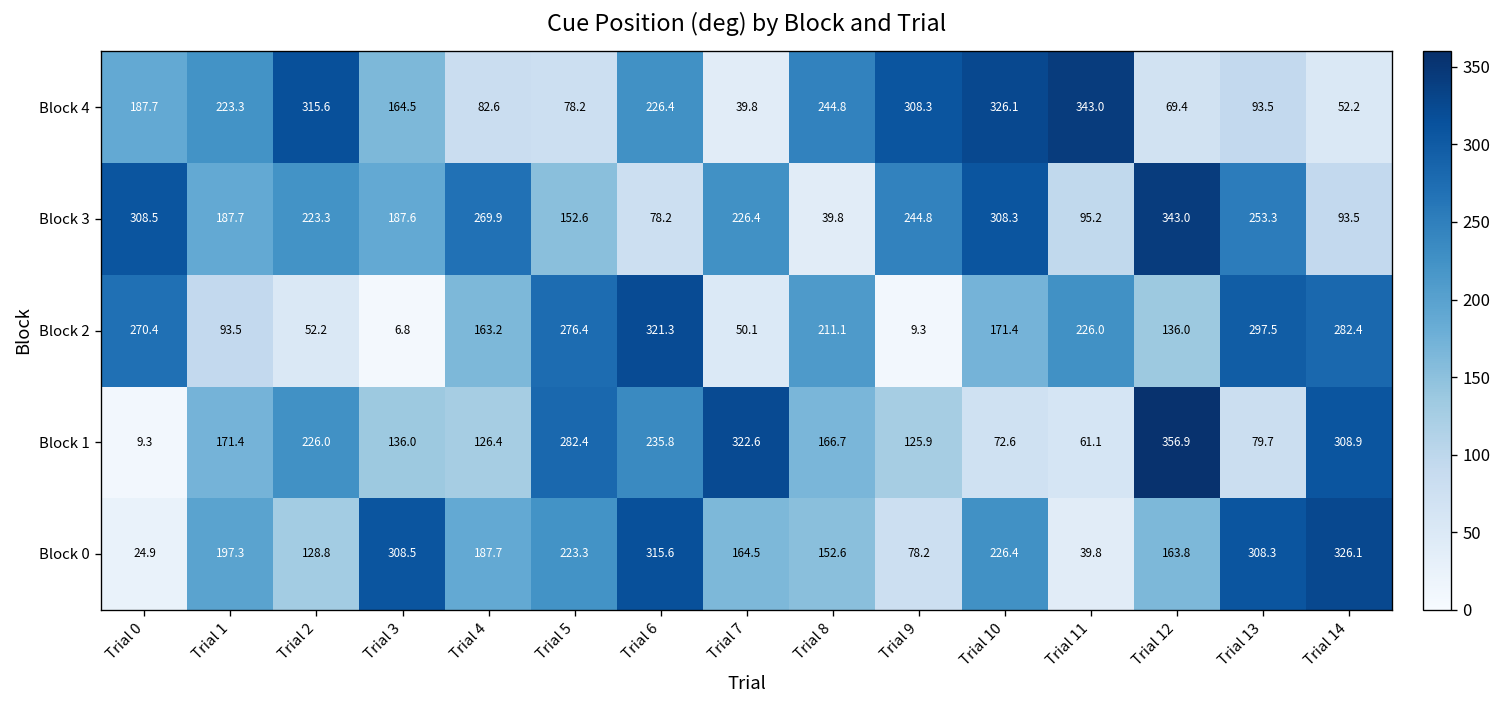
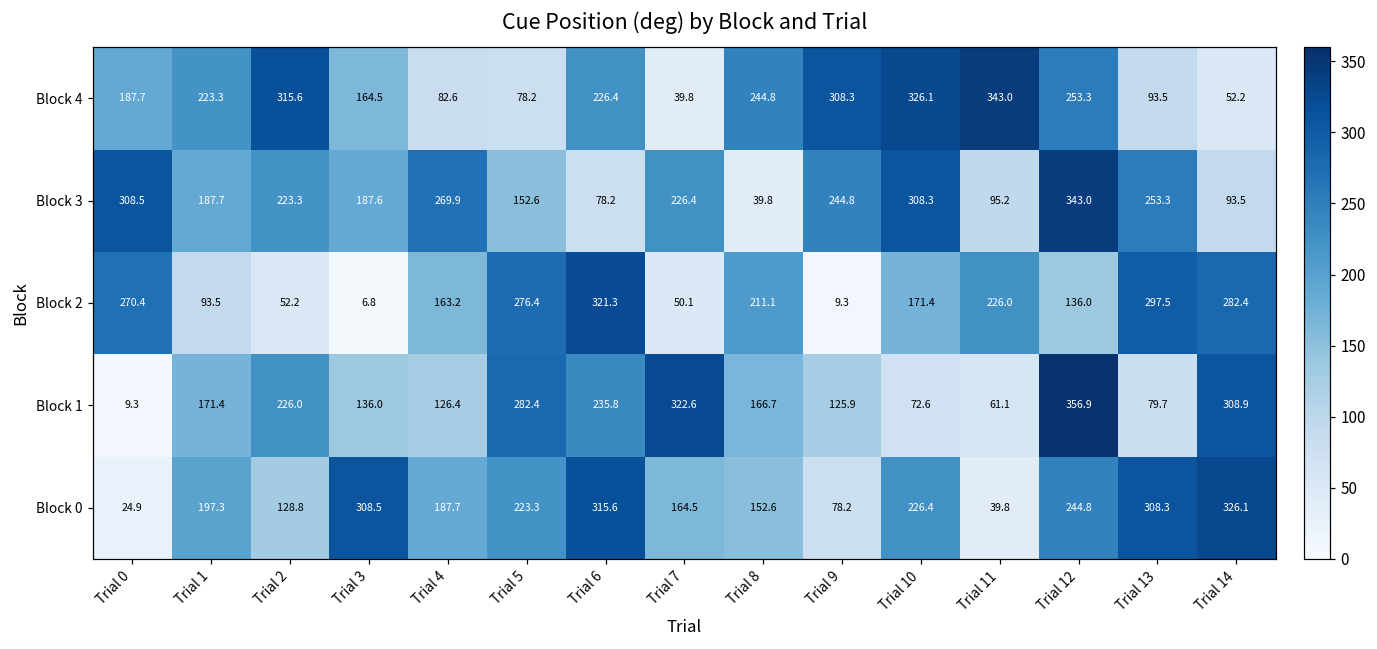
  {
    "Block 4": {
      "Trial 0": 187.7,
      "Trial 1": 223.3,
      "Trial 2": 315.6,
      "Trial 3": 164.5,
      "Trial 4": 82.6,
      "Trial 5": 78.2,
      "Trial 6": 226.4,
      "Trial 7": 39.8,
      "Trial 8": 244.8,
      "Trial 9": 308.3,
      "Trial 10": 326.1,
      "Trial 11": 343.0,
-     "Trial 12": 69.4,
+     "Trial 12": 253.3,
      "Trial 13": 93.5,
      "Trial 14": 52.2
    },
    "Block 3": {
      "Trial 0": 308.5,
      "Trial 1": 187.7,
      "Trial 2": 223.3,
      "Trial 3": 187.6,
      "Trial 4": 269.9,
      "Trial 5": 152.6,
      "Trial 6": 78.2,
      "Trial 7": 226.4,
      "Trial 8": 39.8,
      "Trial 9": 244.8,
      "Trial 10": 308.3,
      "Trial 11": 95.2,
      "Trial 12": 343.0,
      "Trial 13": 253.3,
      "Trial 14": 93.5
    },
    "Block 2": {
      "Trial 0": 270.4,
      "Trial 1": 93.5,
      "Trial 2": 52.2,
      "Trial 3": 6.8,
      "Trial 4": 163.2,
      "Trial 5": 276.4,
      "Trial 6": 321.3,
      "Trial 7": 50.1,
      "Trial 8": 211.1,
      "Trial 9": 9.3,
      "Trial 10": 171.4,
      "Trial 11": 226.0,
      "Trial 12": 136.0,
      "Trial 13": 297.5,
      "Trial 14": 282.4
    },
    "Block 1": {
      "Trial 0": 9.3,
      "Trial 1": 171.4,
      "Trial 2": 226.0,
      "Trial 3": 136.0,
      "Trial 4": 126.4,
      "Trial 5": 282.4,
      "Trial 6": 235.8,
      "Trial 7": 322.6,
      "Trial 8": 166.7,
      "Trial 9": 125.9,
      "Trial 10": 72.6,
      "Trial 11": 61.1,
      "Trial 12": 356.9,
      "Trial 13": 79.7,
      "Trial 14": 308.9
    },
    "Block 0": {
      "Trial 0": 24.9,
      "Trial 1": 197.3,
      "Trial 2": 128.8,
      "Trial 3": 308.5,
      "Trial 4": 187.7,
      "Trial 5": 223.3,
      "Trial 6": 315.6,
      "Trial 7": 164.5,
      "Trial 8": 152.6,
      "Trial 9": 78.2,
      "Trial 10": 226.4,
      "Trial 11": 39.8,
-     "Trial 12": 163.8,
+     "Trial 12": 244.8,
      "Trial 13": 308.3,
      "Trial 14": 326.1
    }
  }
